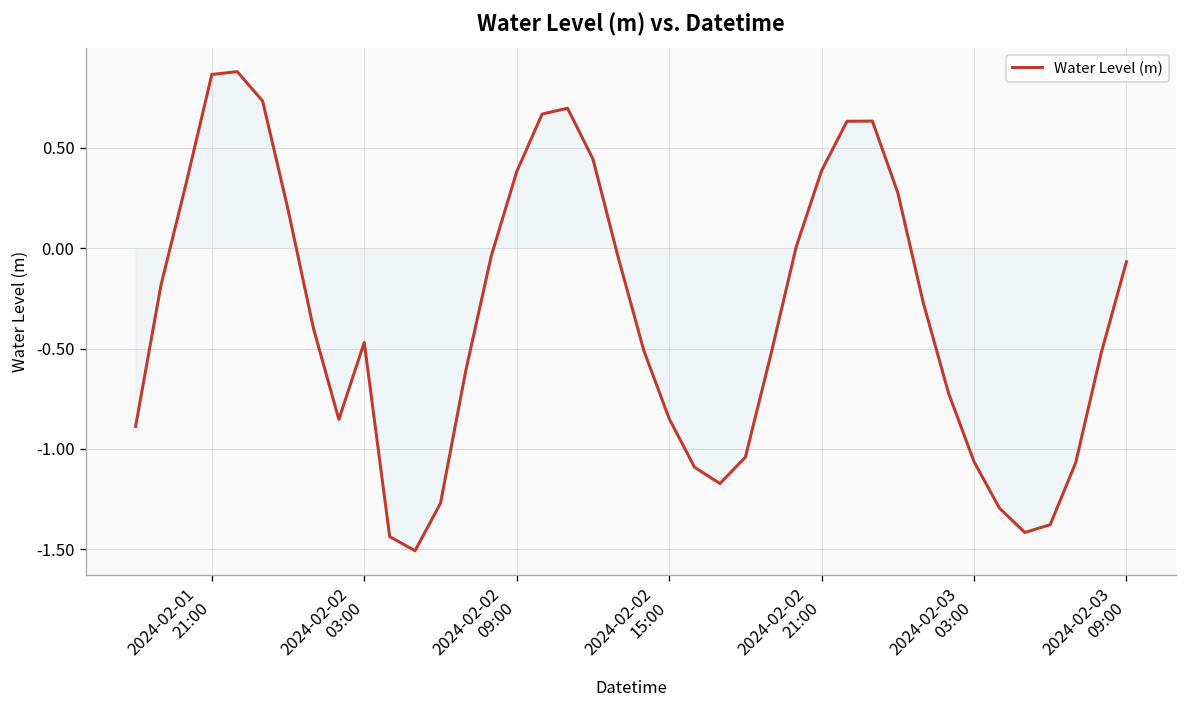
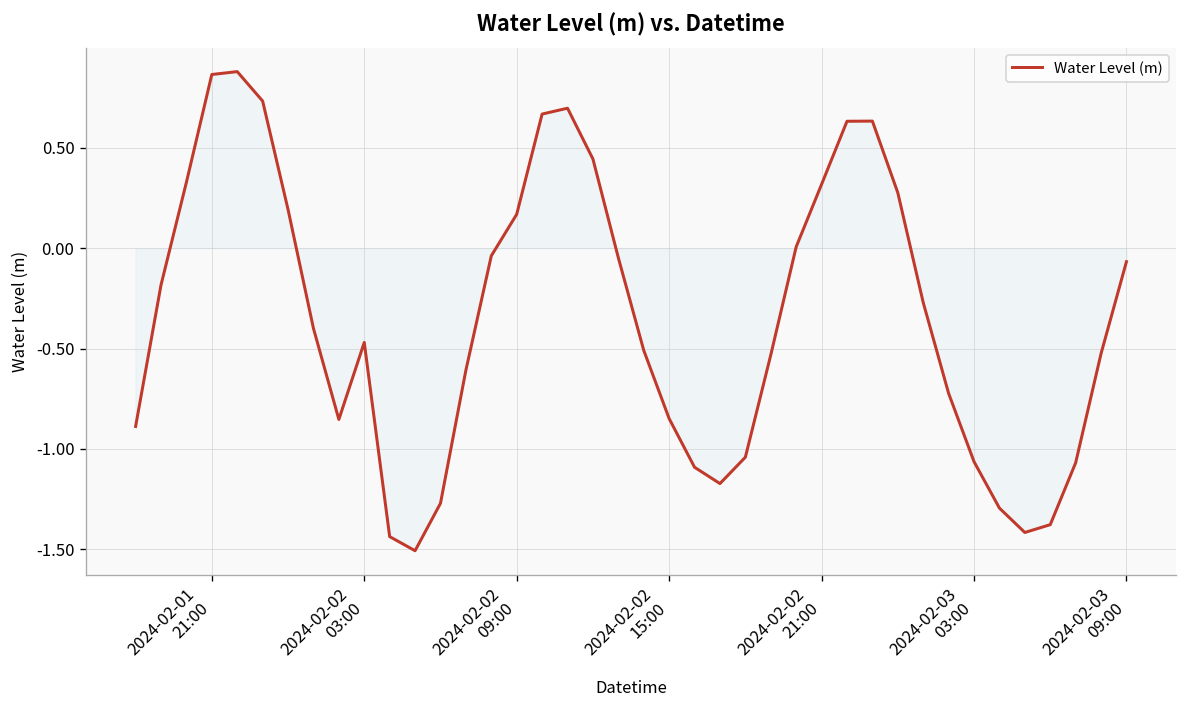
  {
    "Water Level (m)": {
      "2024-02-02 03:00": -0.47,
-     "2024-02-02 09:00": 0.38,
+     "2024-02-02 09:00": 0.17,
      "2024-02-02 15:00": -0.85,
-     "2024-02-02 21:00": 0.39,
+     "2024-02-02 21:00": 0.32,
      "2024-02-03 03:00": -1.06,
      "2024-02-03 09:00": -0.07
    }
  }
